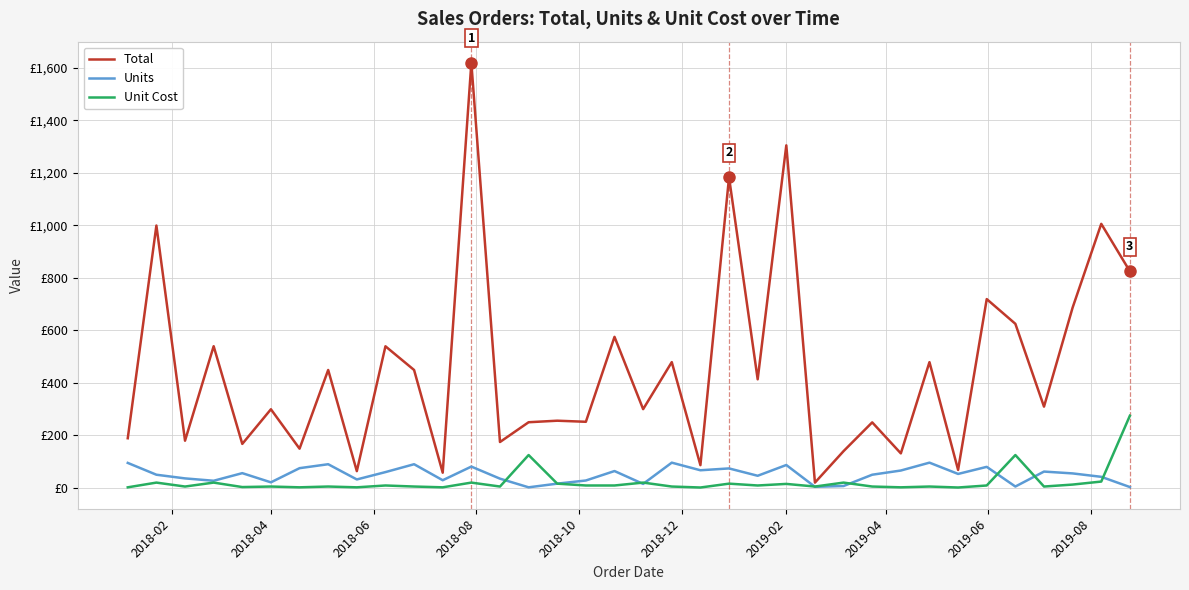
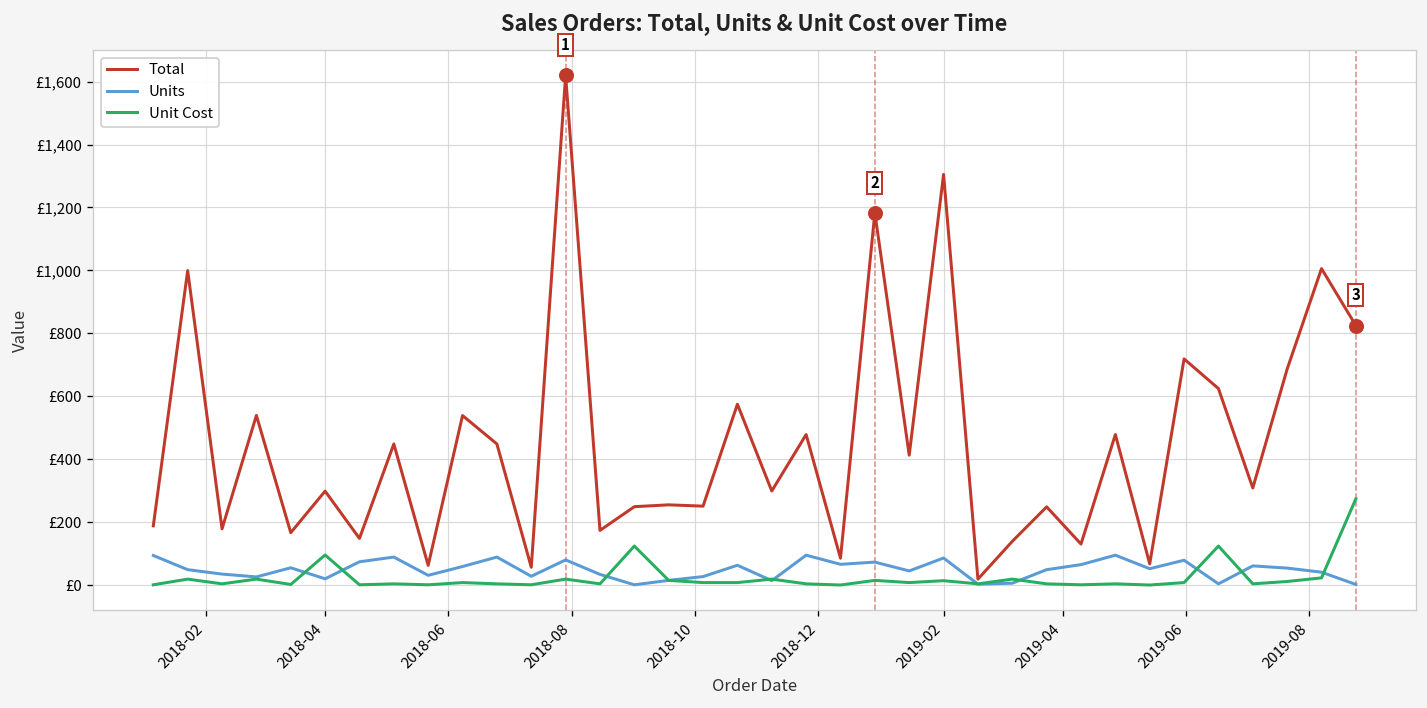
  {
    "Units": {
      "2018-04": "£20",
      "2019-02": "£90"
    },
    "Unit Cost": {
-     "2018-04": "£0",
+     "2018-04": "£100",
      "2019-02": "£20"
    }
  }
